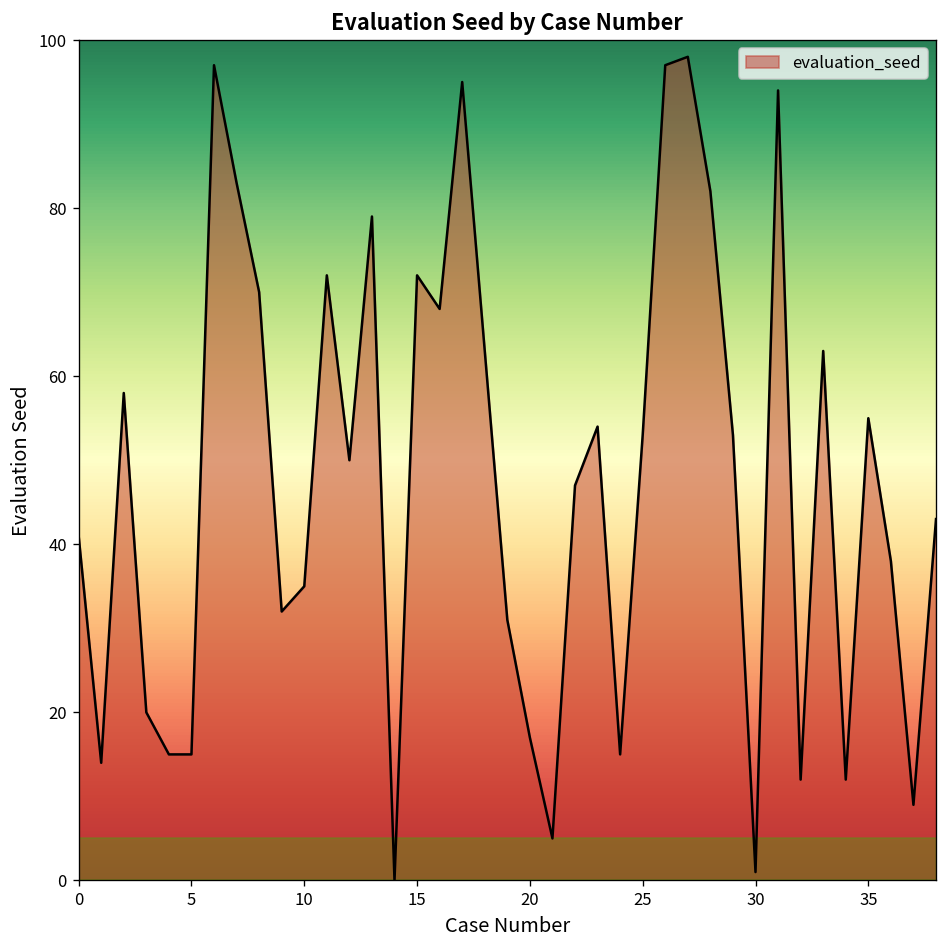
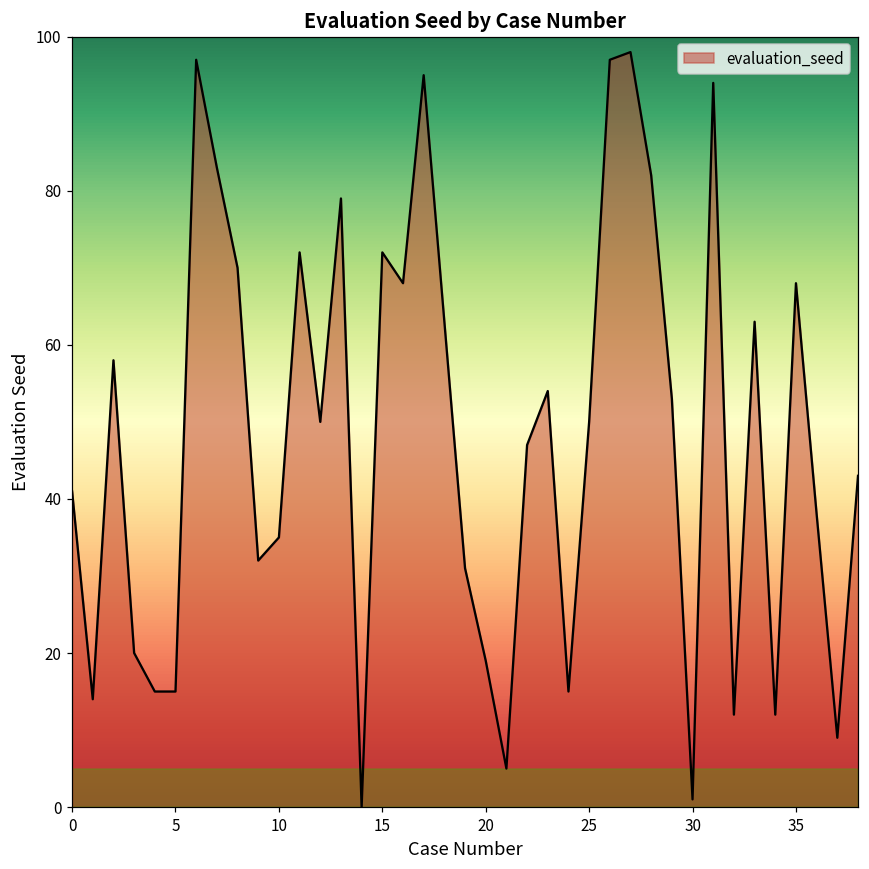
  {
    "0": 41,
    "5": 15,
    "10": 35,
    "15": 72,
-   "20": 17,
-   "25": 53,
-   "35": 55
+   "20": 19,
+   "25": 50,
+   "35": 68
  }
